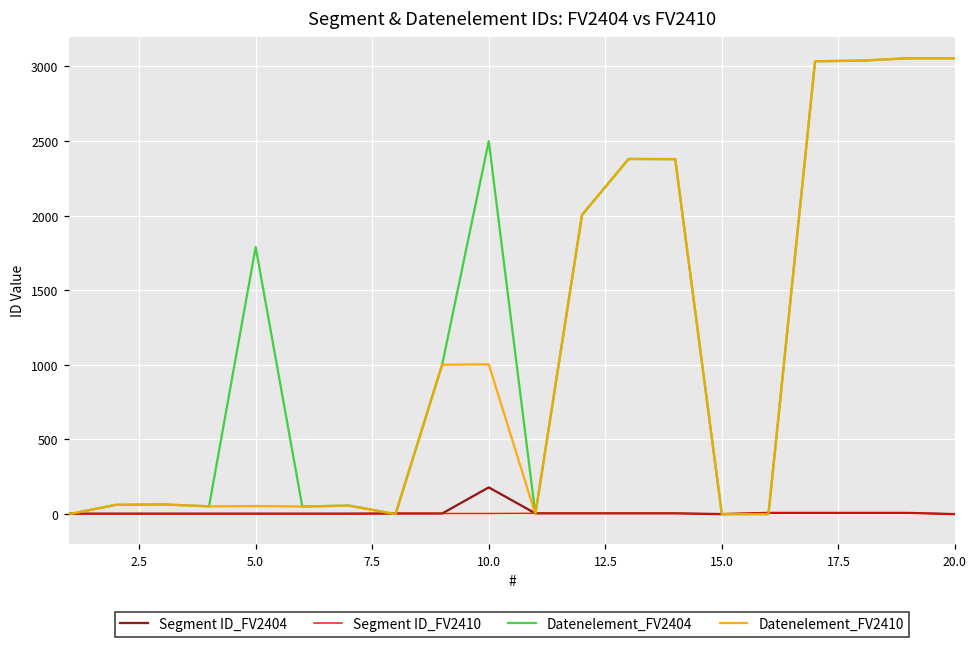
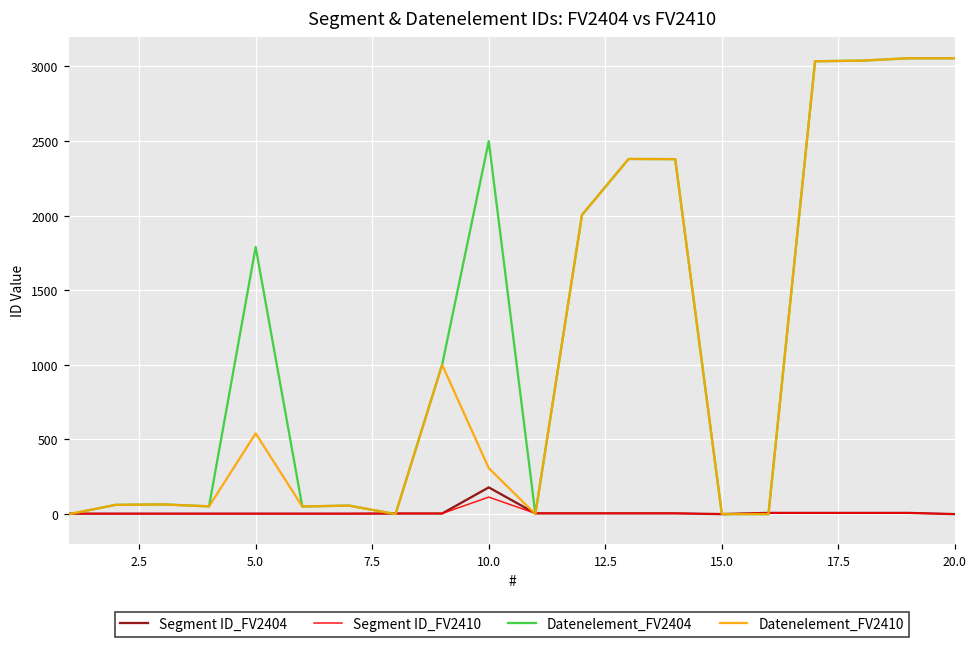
  {
    "Segment ID_FV2404": {
      "10.0": 180
    },
    "Segment ID_FV2410": {
-     "10.0": 0
+     "10.0": 110
    },
    "Datenelement_FV2404": {
      "5.0": 1790,
      "10.0": 2500
    },
    "Datenelement_FV2410": {
-     "5.0": 50,
-     "10.0": 1000
+     "5.0": 540,
+     "10.0": 310
    }
  }
